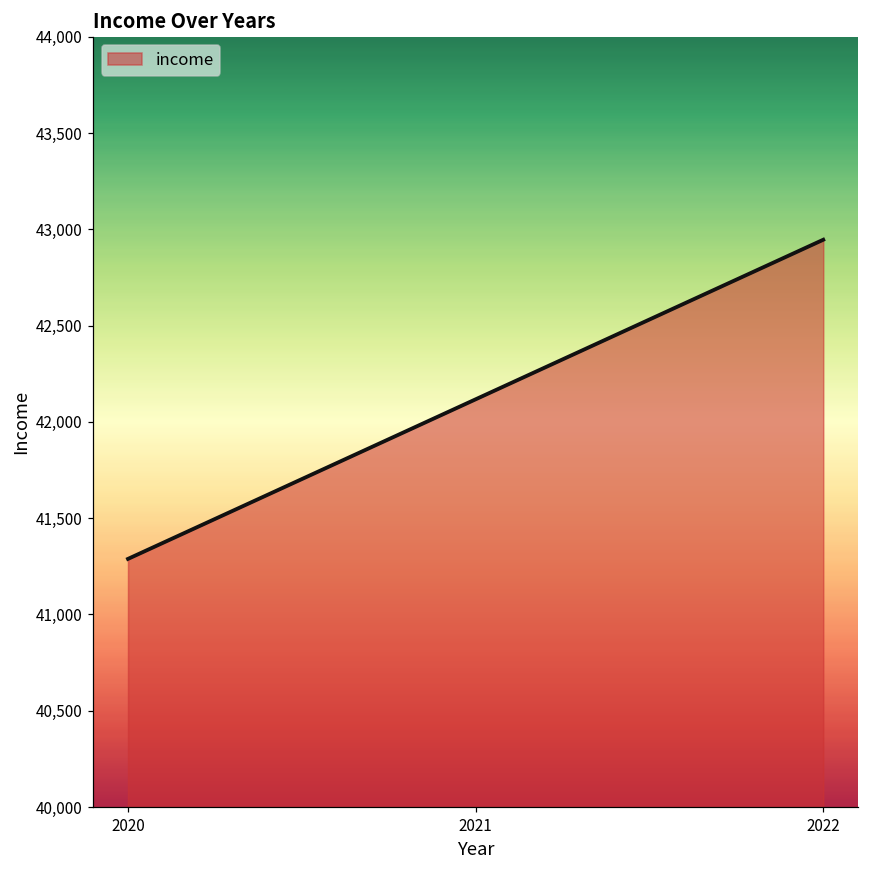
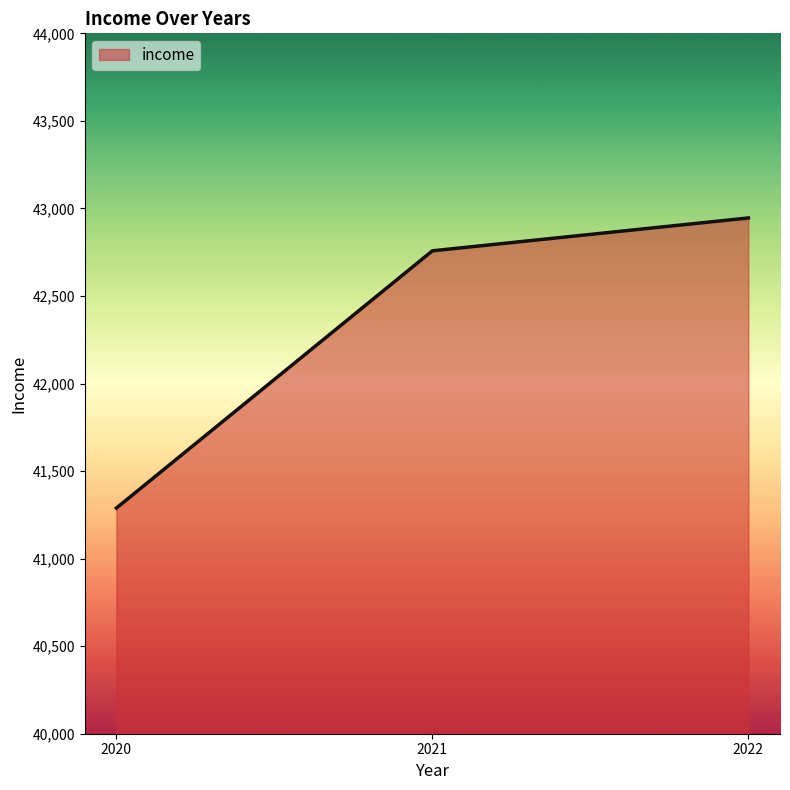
  {
    "2020": "41,290",
-   "2021": "42,120",
+   "2021": "42,760",
    "2022": "42,950"
  }
